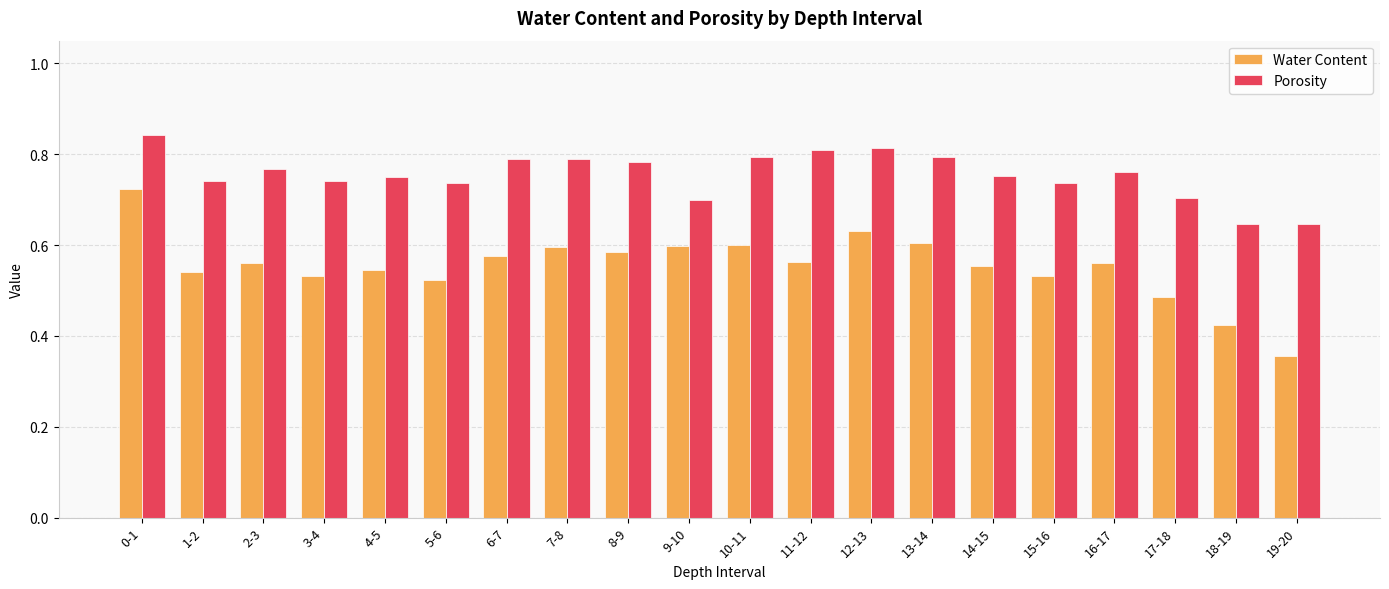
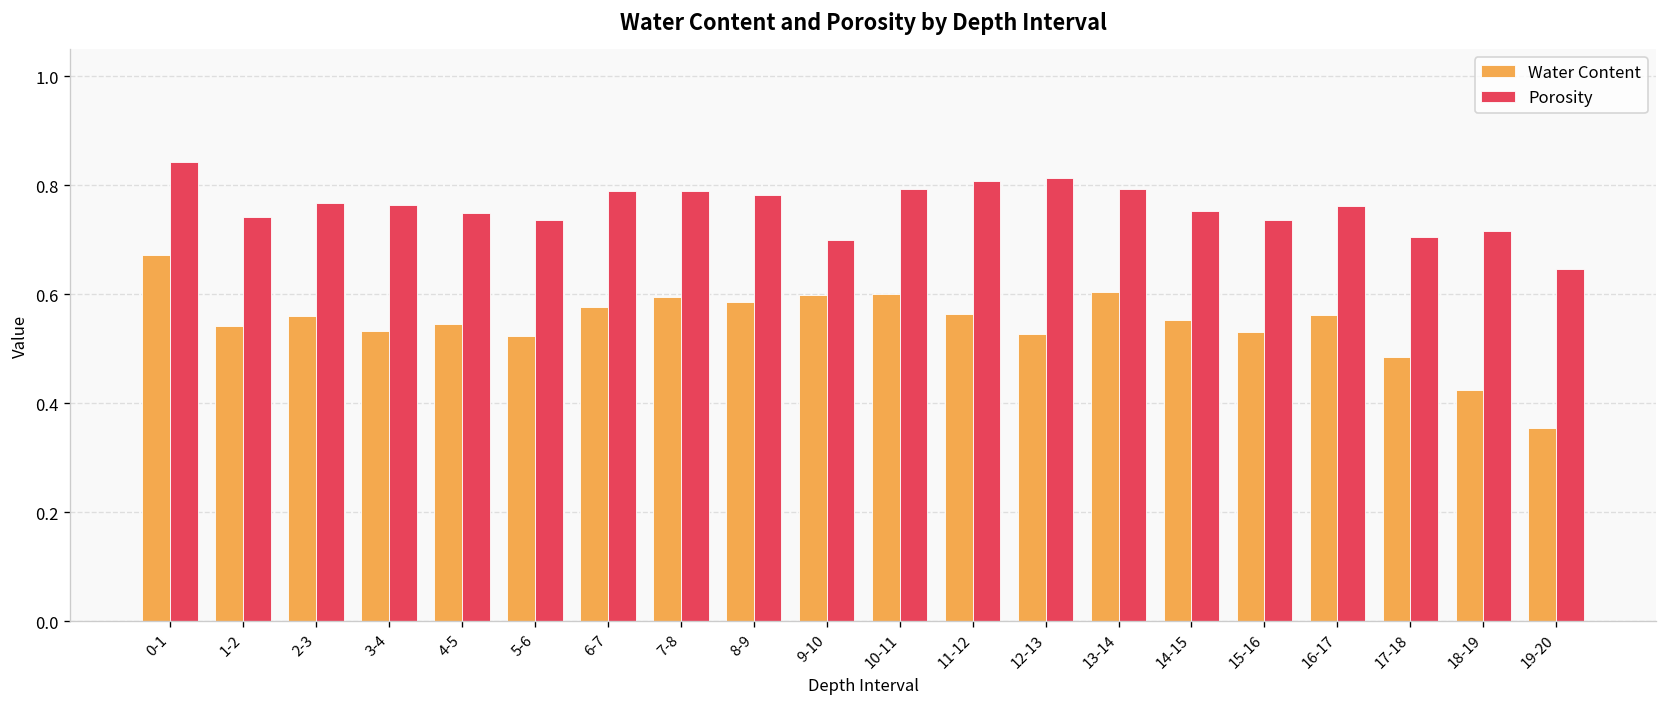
  {
    "Water Content": {
-     "0-1": 0.72,
+     "0-1": 0.67,
      "1-2": 0.54,
      "2-3": 0.56,
      "3-4": 0.53,
      "4-5": 0.55,
      "5-6": 0.52,
      "6-7": 0.58,
      "7-8": 0.59,
      "8-9": 0.59,
      "9-10": 0.60,
      "10-11": 0.60,
      "11-12": 0.56,
-     "12-13": 0.63,
+     "12-13": 0.53,
      "13-14": 0.60,
      "14-15": 0.55,
      "15-16": 0.53,
      "16-17": 0.56,
      "17-18": 0.49,
      "18-19": 0.42,
      "19-20": 0.35
    },
    "Porosity": {
      "0-1": 0.84,
      "1-2": 0.74,
      "2-3": 0.77,
-     "3-4": 0.74,
+     "3-4": 0.76,
      "4-5": 0.75,
      "5-6": 0.74,
      "6-7": 0.79,
      "7-8": 0.79,
      "8-9": 0.78,
      "9-10": 0.70,
      "10-11": 0.79,
      "11-12": 0.81,
      "12-13": 0.81,
      "13-14": 0.79,
      "14-15": 0.75,
      "15-16": 0.74,
      "16-17": 0.76,
      "17-18": 0.70,
-     "18-19": 0.65,
+     "18-19": 0.72,
      "19-20": 0.65
    }
  }
